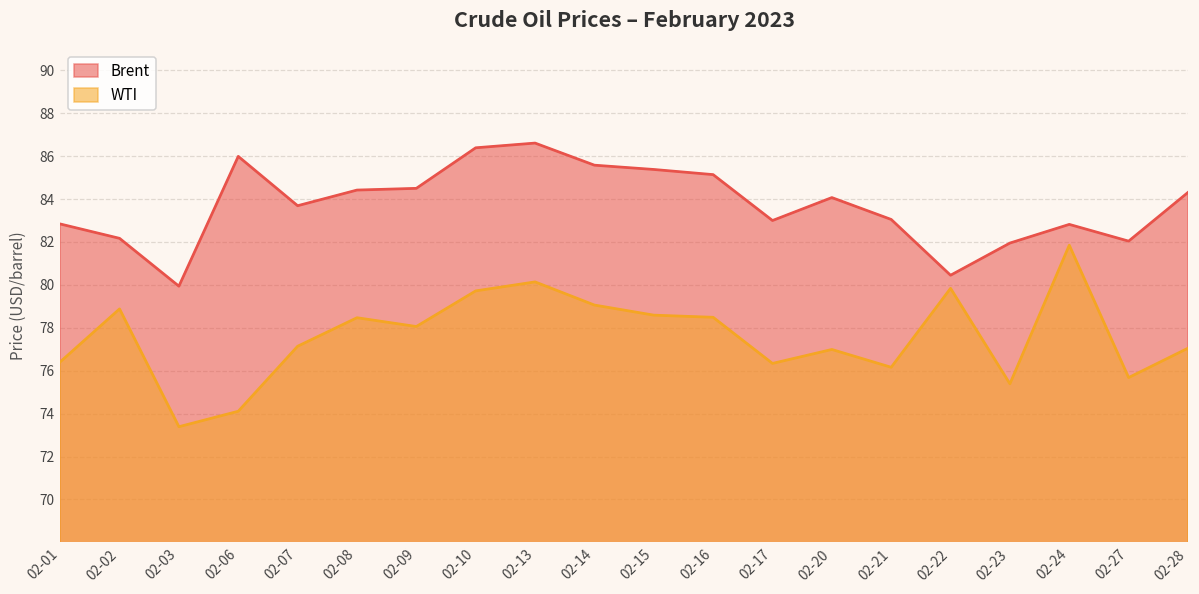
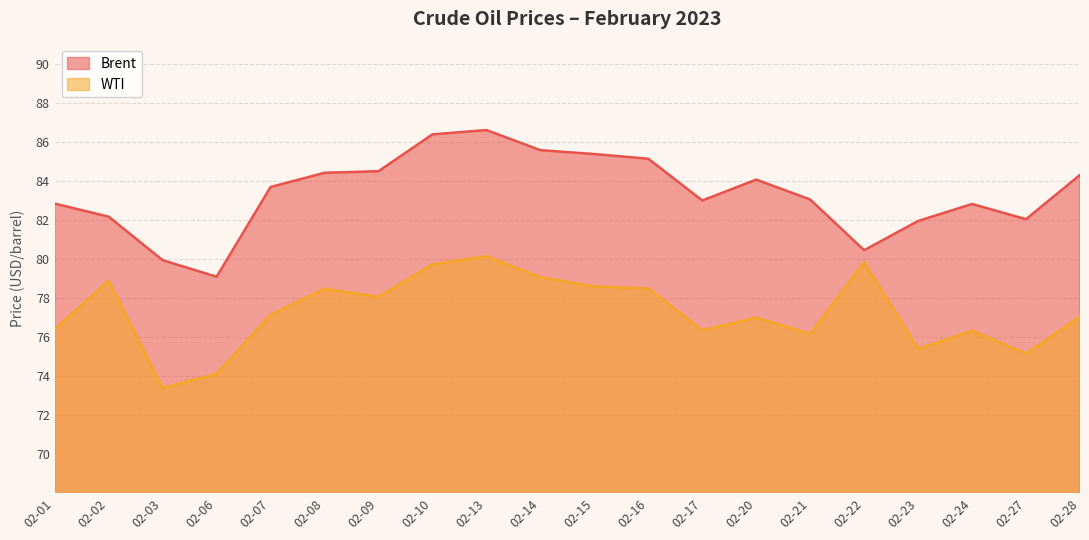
  {
    "Brent": {
      "02-01": 82.8,
      "02-02": 82.2,
      "02-03": 79.9,
-     "02-06": 86.0,
+     "02-06": 79.1,
      "02-07": 83.7,
      "02-08": 84.4,
      "02-09": 84.5,
      "02-10": 86.4,
      "02-13": 86.6,
      "02-14": 85.6,
      "02-15": 85.4,
      "02-16": 85.1,
      "02-17": 83.0,
      "02-20": 84.1,
      "02-21": 83.1,
      "02-22": 80.5,
      "02-23": 82.0,
      "02-24": 82.8,
      "02-27": 82.0,
      "02-28": 84.3
    },
    "WTI": {
      "02-01": 76.4,
      "02-02": 78.9,
      "02-03": 73.4,
      "02-06": 74.1,
      "02-07": 77.1,
      "02-08": 78.5,
      "02-09": 78.1,
      "02-10": 79.7,
      "02-13": 80.1,
      "02-14": 79.1,
      "02-15": 78.6,
      "02-16": 78.5,
      "02-17": 76.3,
      "02-20": 77.0,
      "02-21": 76.2,
      "02-22": 79.8,
      "02-23": 75.4,
-     "02-24": 81.9,
-     "02-27": 75.7,
+     "02-24": 76.3,
+     "02-27": 75.2,
      "02-28": 77.1
    }
  }
